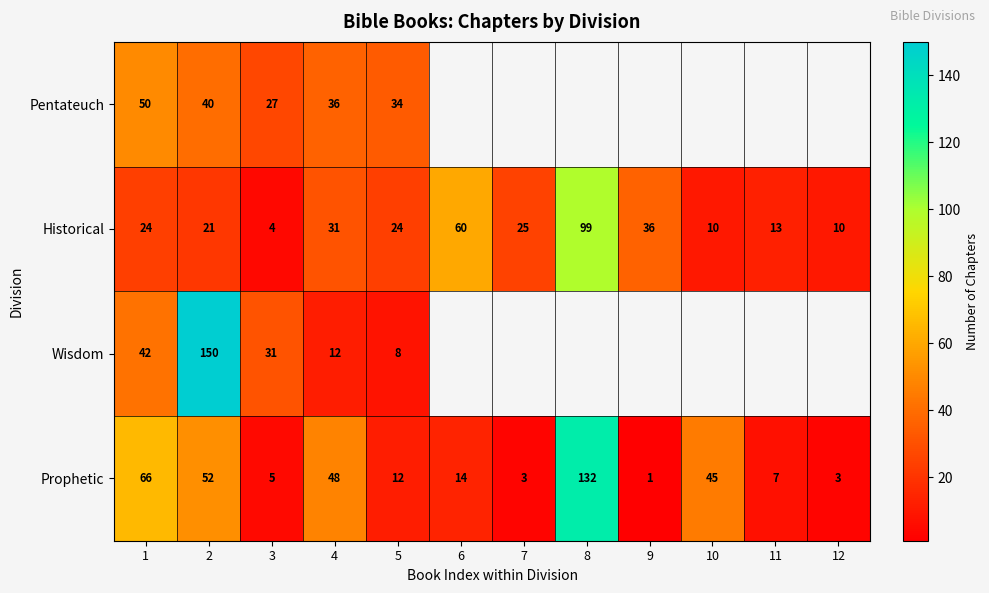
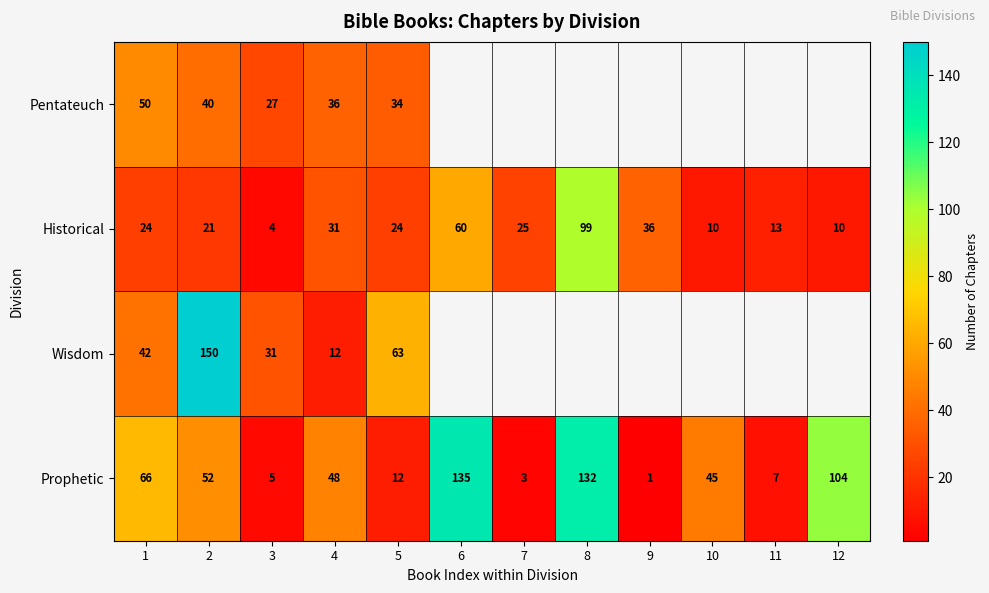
  {
    "Pentateuch": {
      "1": 50,
      "2": 40,
      "3": 27,
      "4": 36,
      "5": 34
    },
    "Historical": {
      "1": 24,
      "2": 21,
      "3": 4,
      "4": 31,
      "5": 24,
      "6": 60,
      "7": 25,
      "8": 99,
      "9": 36,
      "10": 10,
      "11": 13,
      "12": 10
    },
    "Wisdom": {
      "1": 42,
      "2": 150,
      "3": 31,
      "4": 12,
-     "5": 8
+     "5": 63
    },
    "Prophetic": {
      "1": 66,
      "2": 52,
      "3": 5,
      "4": 48,
      "5": 12,
-     "6": 14,
+     "6": 135,
      "7": 3,
      "8": 132,
      "9": 1,
      "10": 45,
      "11": 7,
-     "12": 3
+     "12": 104
    }
  }
